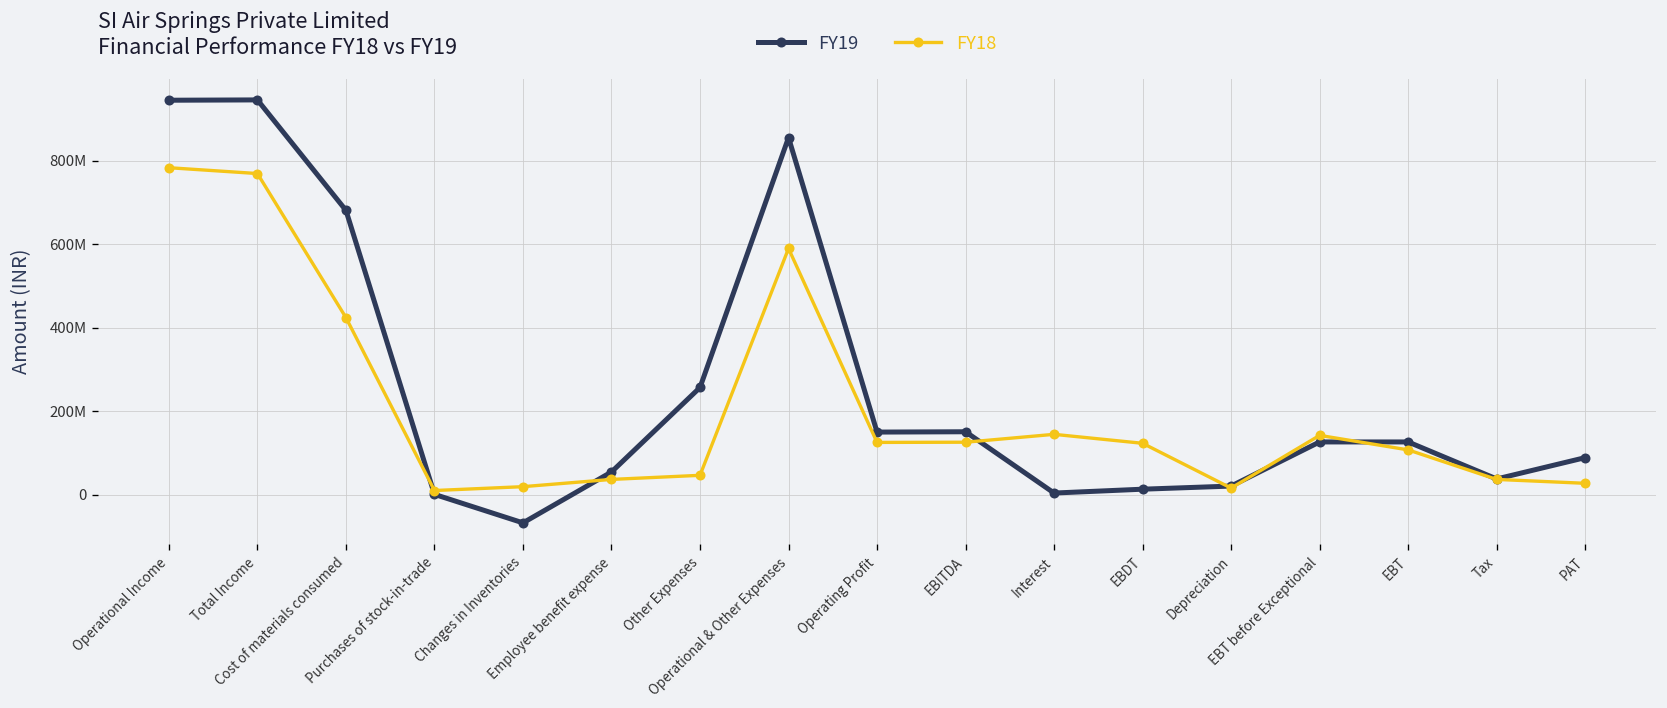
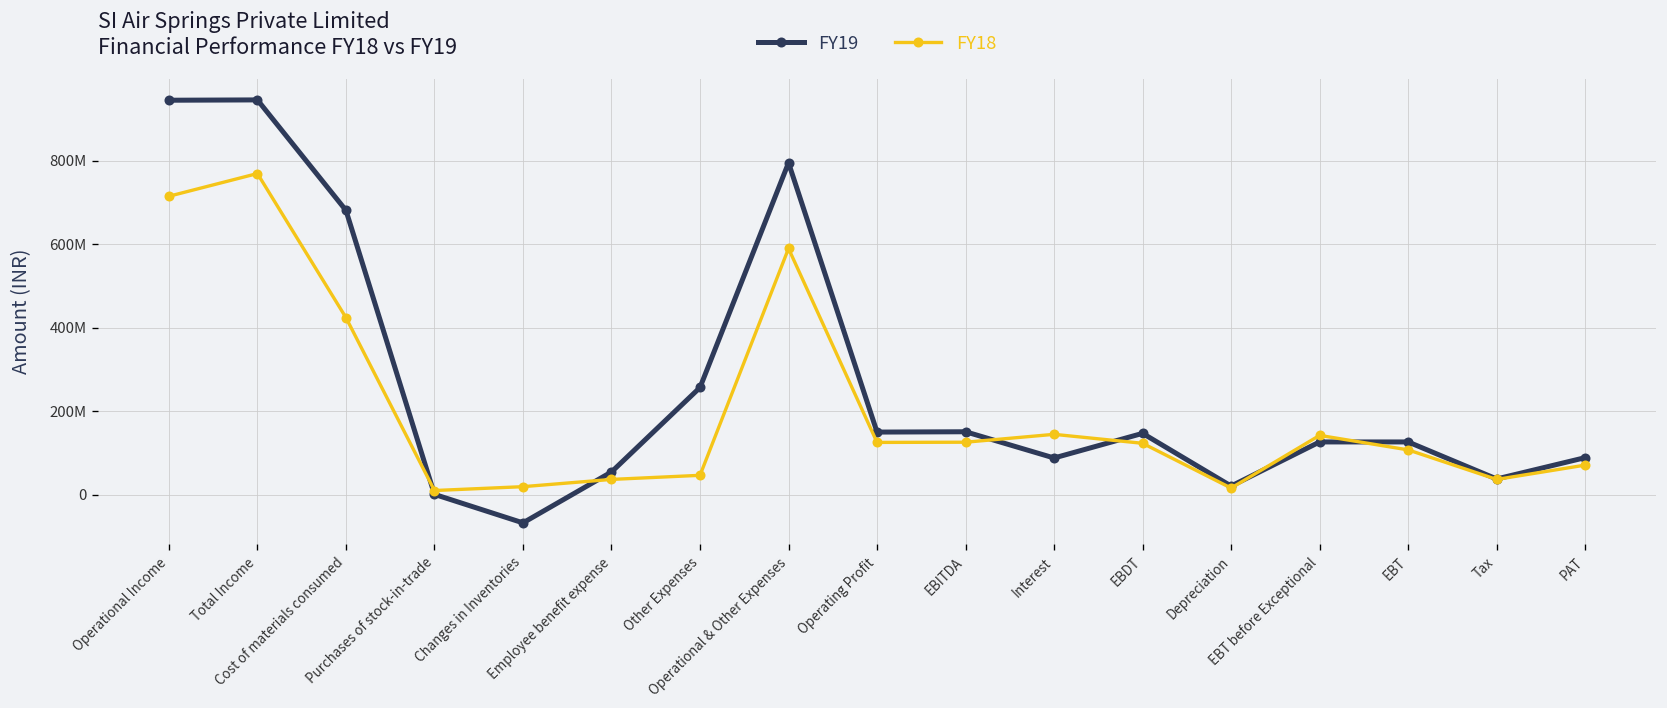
  {
    "FY19": {
      "Operational Income": 950000000,
      "Total Income": 950000000,
      "Cost of materials consumed": 680000000,
      "Purchases of stock-in-trade": 0,
      "Changes in Inventories": -70000000,
      "Employee benefit expense": 50000000,
      "Other Expenses": 260000000,
-     "Operational & Other Expenses": 860000000,
+     "Operational & Other Expenses": 800000000,
      "Operating Profit": 150000000,
      "EBITDA": 150000000,
-     "Interest": 0,
-     "EBDT": 10000000,
+     "Interest": 90000000,
+     "EBDT": 150000000,
      "EBT before Exceptional": 130000000,
      "EBT": 130000000,
      "PAT": 90000000
    },
    "FY18": {
-     "Operational Income": 780000000,
+     "Operational Income": 720000000,
      "Total Income": 770000000,
      "Cost of materials consumed": 420000000,
      "Purchases of stock-in-trade": 10000000,
      "Changes in Inventories": 20000000,
      "Employee benefit expense": 40000000,
      "Other Expenses": 50000000,
      "Operational & Other Expenses": 590000000,
      "Operating Profit": 130000000,
      "EBITDA": 130000000,
      "Interest": 140000000,
      "EBDT": 120000000,
      "EBT before Exceptional": 140000000,
      "EBT": 110000000,
-     "PAT": 30000000
+     "PAT": 70000000
    }
  }
